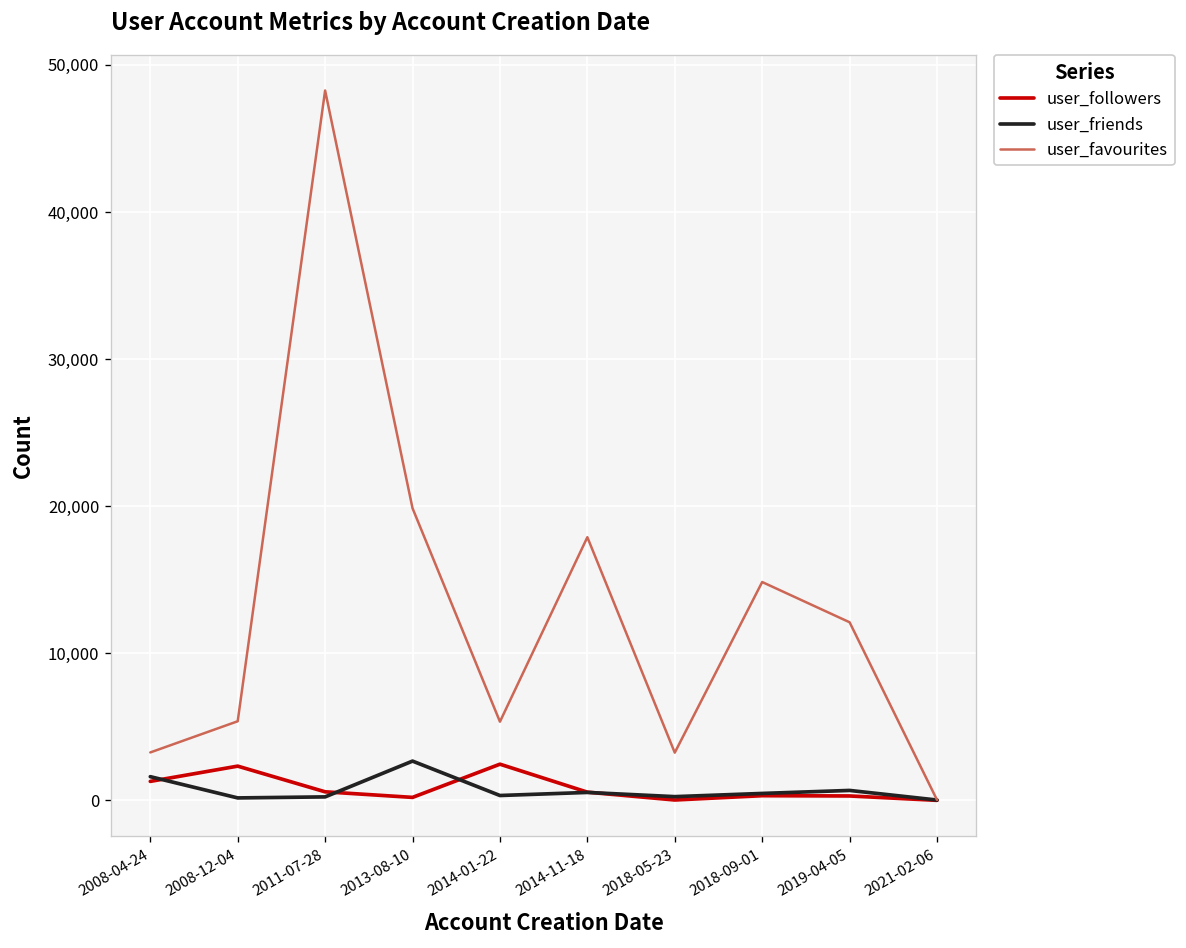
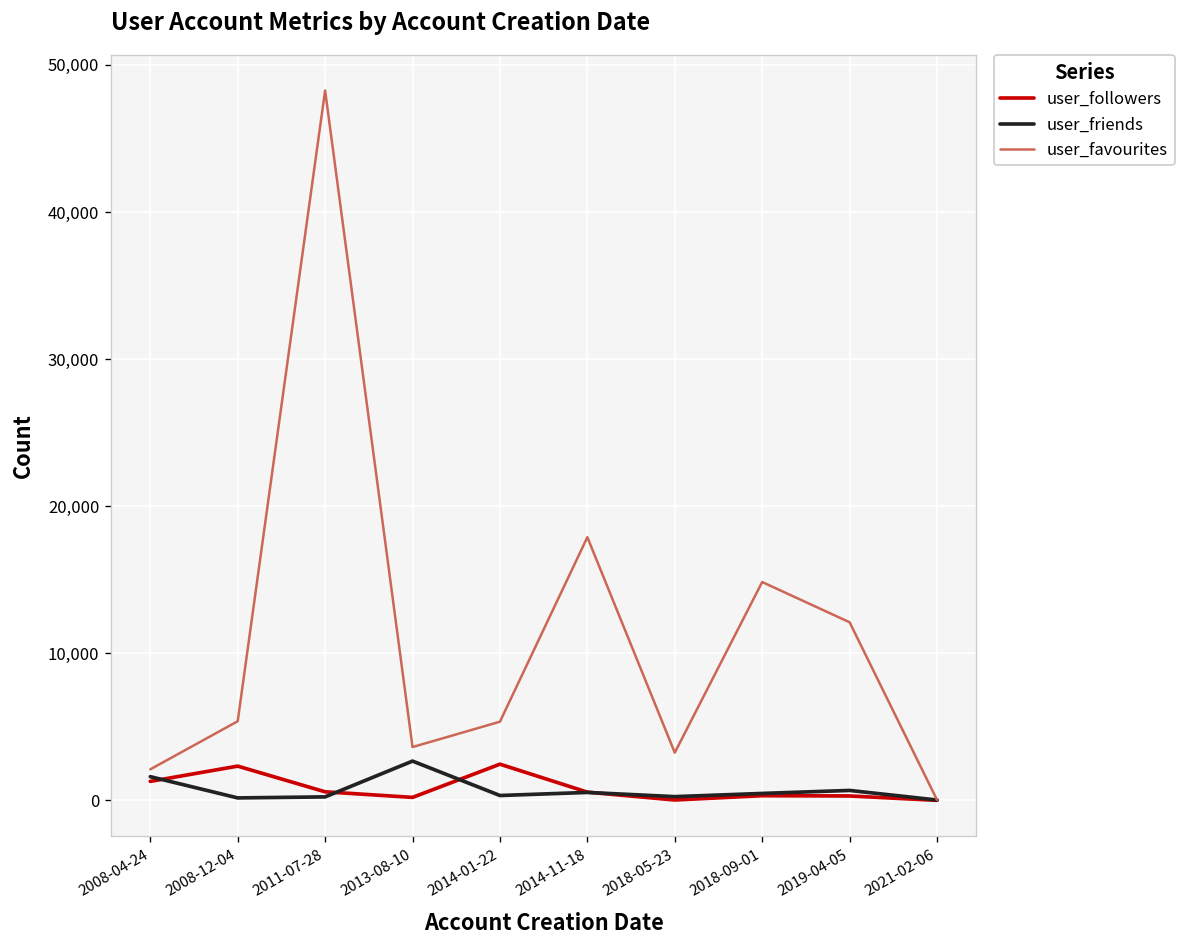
  {
    "user_followers": {
      "2008-04-24": "1,300",
      "2008-12-04": "2,300",
      "2011-07-28": "600",
      "2013-08-10": "200",
      "2014-01-22": "2,500",
      "2018-05-23": "0",
      "2019-04-05": "300"
    },
    "user_friends": {
      "2008-04-24": "1,600",
      "2008-12-04": "200",
      "2011-07-28": "200",
      "2013-08-10": "2,700",
      "2014-01-22": "300",
      "2018-05-23": "300",
      "2019-04-05": "700"
    },
    "user_favourites": {
-     "2008-04-24": "3,300",
+     "2008-04-24": "2,100",
      "2008-12-04": "5,400",
      "2011-07-28": "48,300",
-     "2013-08-10": "19,900",
+     "2013-08-10": "3,600",
      "2014-01-22": "5,400",
      "2014-11-18": "17,900",
      "2018-05-23": "3,300",
      "2018-09-01": "14,800",
      "2019-04-05": "12,100"
    }
  }
